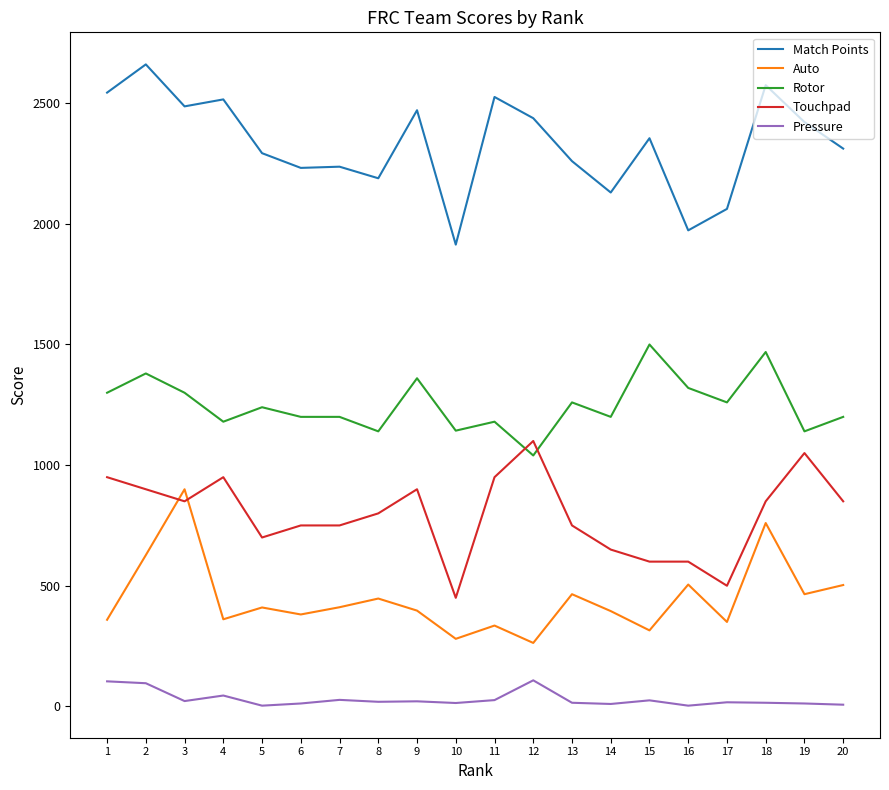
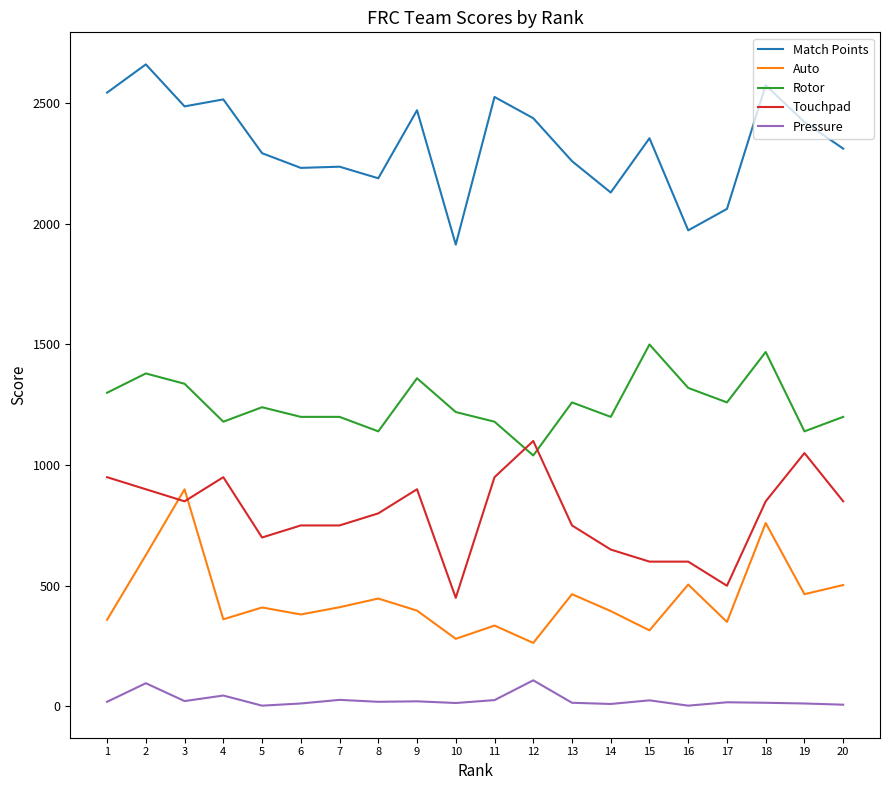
  {
    "Match Points": {
      "1": 2540,
      "2": 2660,
      "3": 2490,
      "4": 2520,
      "5": 2290,
      "6": 2230,
      "7": 2240,
      "8": 2190,
      "9": 2470,
      "10": 1910,
      "11": 2530,
      "12": 2440,
      "13": 2260,
      "14": 2130,
      "15": 2360,
      "16": 1970,
      "17": 2060,
      "20": 2310
    },
    "Auto": {
      "1": 360,
      "2": 630,
      "3": 900,
      "4": 360,
      "5": 410,
      "6": 380,
      "7": 410,
      "8": 450,
      "9": 400,
      "10": 280,
      "11": 340,
      "12": 260,
      "13": 470,
      "14": 400,
      "15": 320,
      "16": 510,
      "17": 350,
      "18": 760,
      "19": 470,
      "20": 500
    },
    "Rotor": {
      "1": 1300,
      "2": 1380,
-     "3": 1300,
+     "3": 1340,
      "4": 1180,
      "5": 1240,
      "6": 1200,
      "7": 1200,
      "8": 1140,
      "9": 1360,
-     "10": 1140,
+     "10": 1220,
      "11": 1180,
      "12": 1040,
      "13": 1260,
      "14": 1200,
      "15": 1500,
      "16": 1320,
      "17": 1260,
      "18": 1470,
      "19": 1140,
      "20": 1200
    },
    "Touchpad": {
      "1": 950,
      "2": 900,
      "3": 850,
      "4": 950,
      "5": 700,
      "6": 750,
      "7": 750,
      "8": 800,
      "9": 900,
      "10": 450,
      "11": 950,
      "12": 1100,
      "13": 750,
      "14": 650,
      "15": 600,
      "16": 600,
      "17": 500,
      "18": 850,
      "19": 1050,
      "20": 850
    },
    "Pressure": {
-     "1": 100,
+     "1": 20,
      "2": 100,
      "3": 20,
      "4": 50,
      "5": 0,
      "6": 10,
      "7": 30,
      "8": 20,
      "9": 20,
      "10": 10,
      "11": 30,
      "12": 110,
      "13": 20,
      "14": 10,
      "15": 30,
      "16": 0,
      "17": 20,
      "18": 20,
      "19": 10,
      "20": 10
    }
  }
